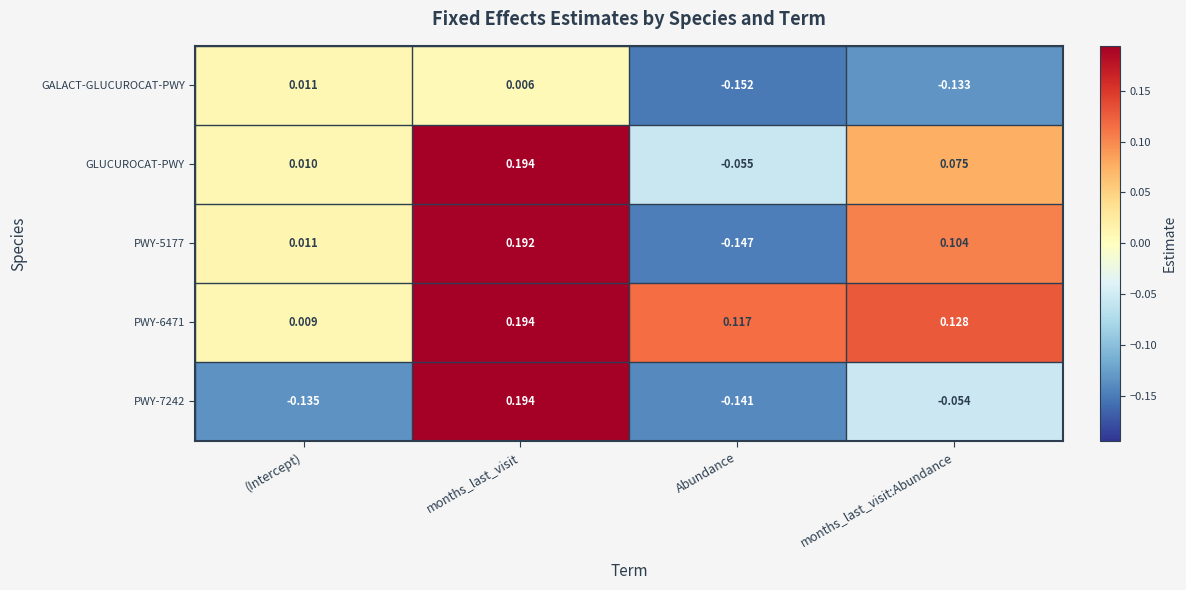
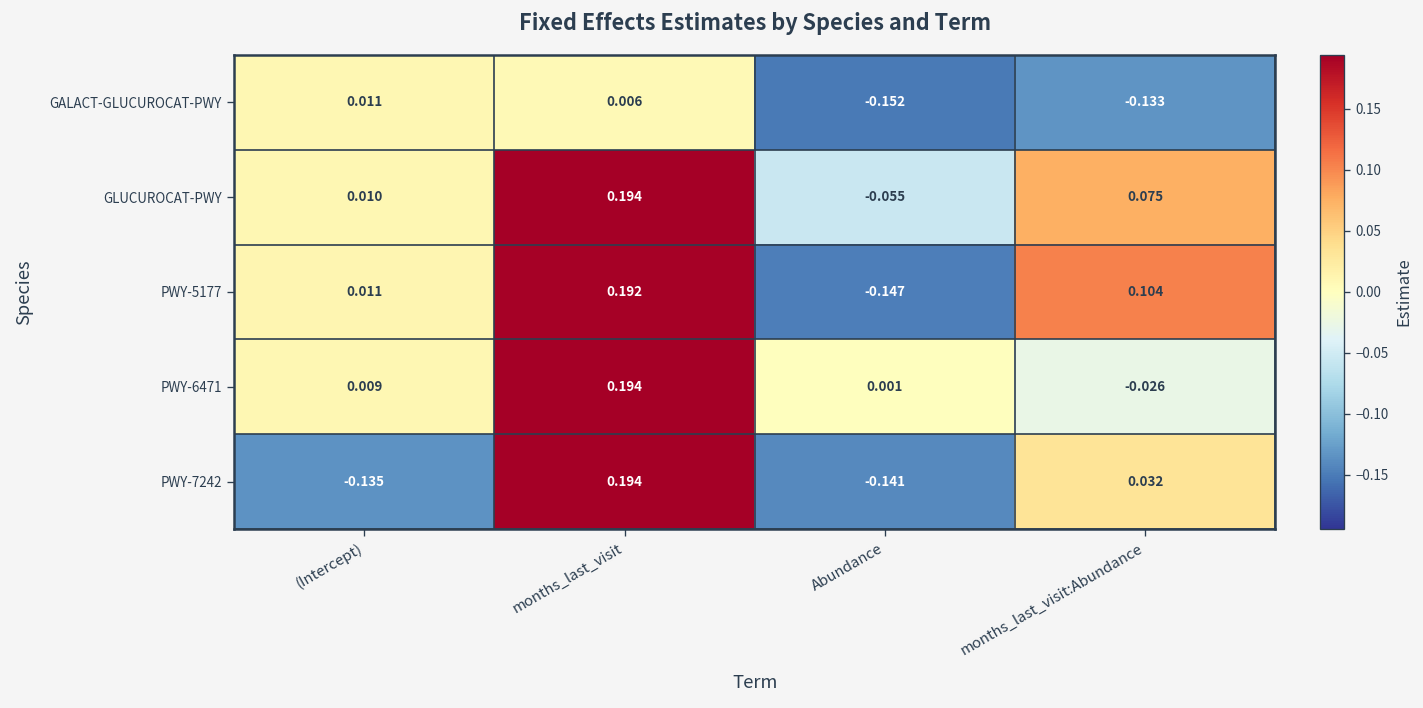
  {
    "GALACT-GLUCUROCAT-PWY": {
      "(Intercept)": 0.011,
      "months_last_visit": 0.006,
      "Abundance": -0.152,
      "months_last_visit:Abundance": -0.133
    },
    "GLUCUROCAT-PWY": {
      "(Intercept)": 0.010,
      "months_last_visit": 0.194,
      "Abundance": -0.055,
      "months_last_visit:Abundance": 0.075
    },
    "PWY-5177": {
      "(Intercept)": 0.011,
      "months_last_visit": 0.192,
      "Abundance": -0.147,
      "months_last_visit:Abundance": 0.104
    },
    "PWY-6471": {
      "(Intercept)": 0.009,
      "months_last_visit": 0.194,
-     "Abundance": 0.117,
-     "months_last_visit:Abundance": 0.128
+     "Abundance": 0.001,
+     "months_last_visit:Abundance": -0.026
    },
    "PWY-7242": {
      "(Intercept)": -0.135,
      "months_last_visit": 0.194,
      "Abundance": -0.141,
-     "months_last_visit:Abundance": -0.054
+     "months_last_visit:Abundance": 0.032
    }
  }
